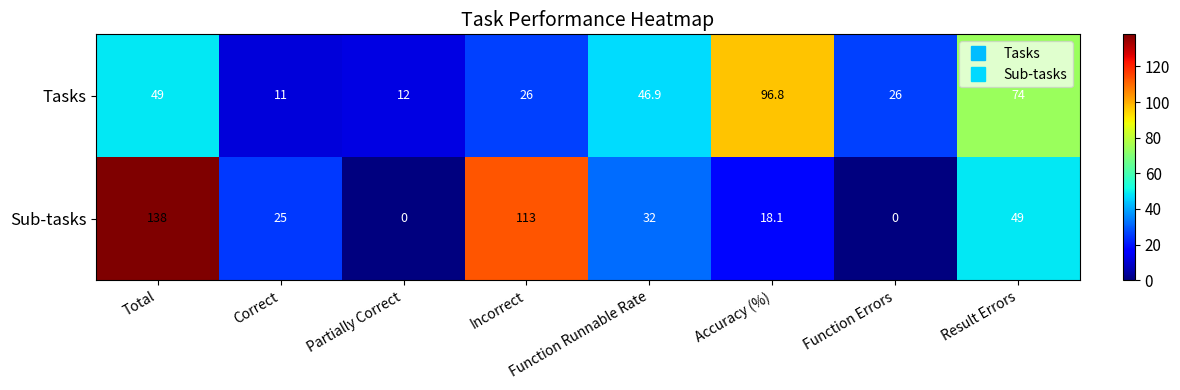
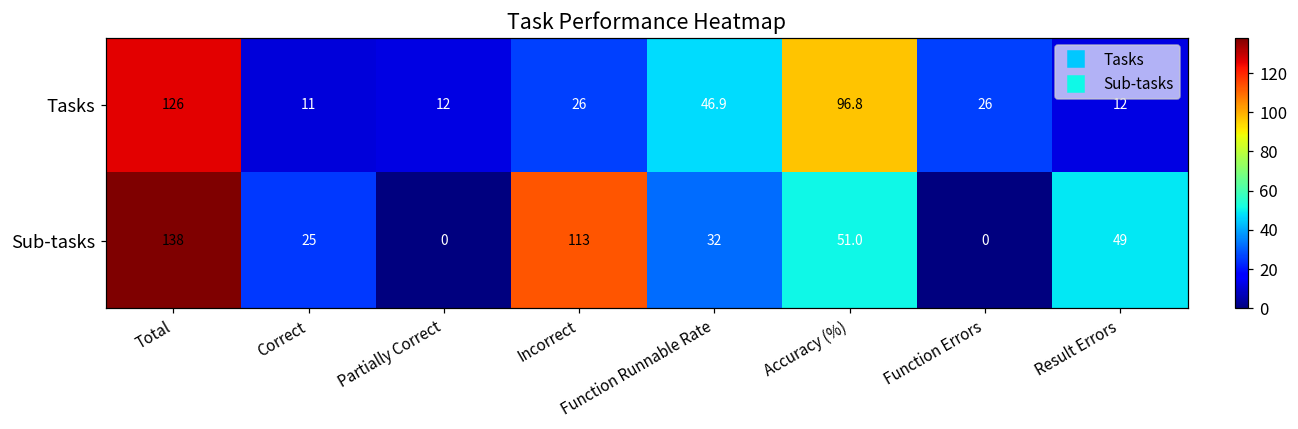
  {
    "Tasks": {
-     "Total": 49,
+     "Total": 126,
      "Correct": 11,
      "Partially Correct": 12,
      "Incorrect": 26,
      "Function Runnable Rate": 46.9,
      "Accuracy (%)": 96.8,
      "Function Errors": 26,
-     "Result Errors": 74
+     "Result Errors": 12
    },
    "Sub-tasks": {
      "Total": 138,
      "Correct": 25,
      "Partially Correct": 0,
      "Incorrect": 113,
      "Function Runnable Rate": 32,
-     "Accuracy (%)": 18.1,
+     "Accuracy (%)": 51.0,
      "Function Errors": 0,
      "Result Errors": 49
    }
  }
